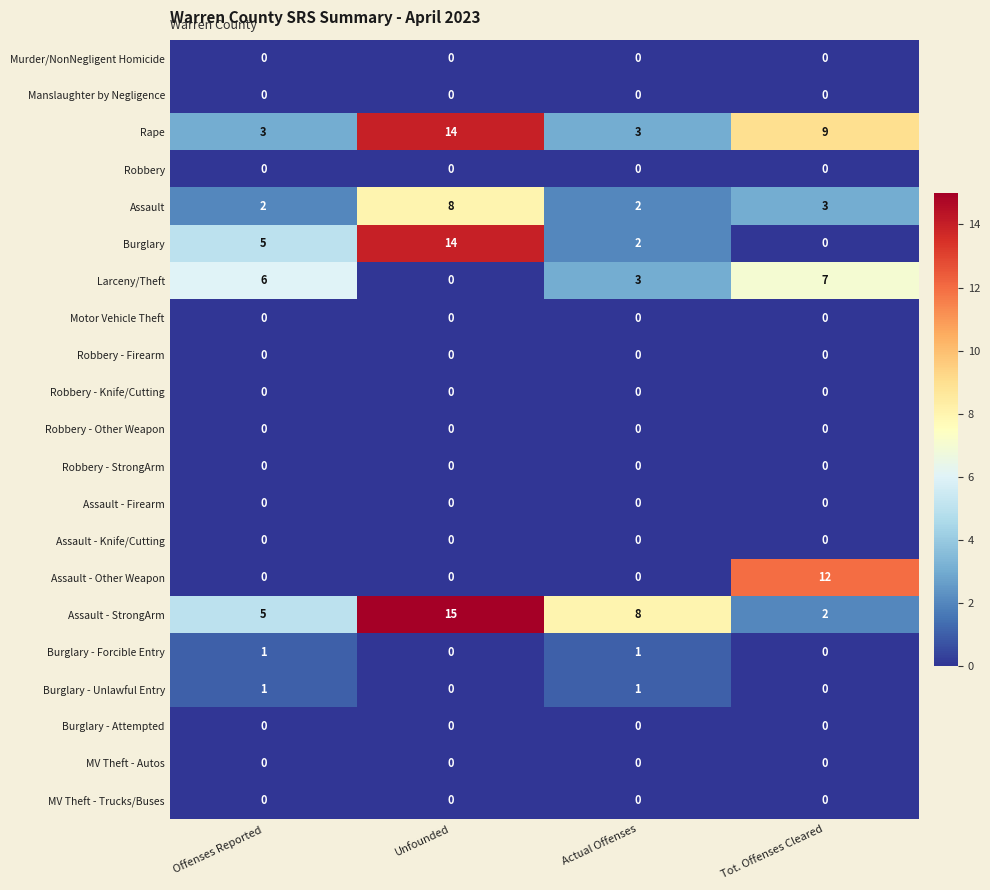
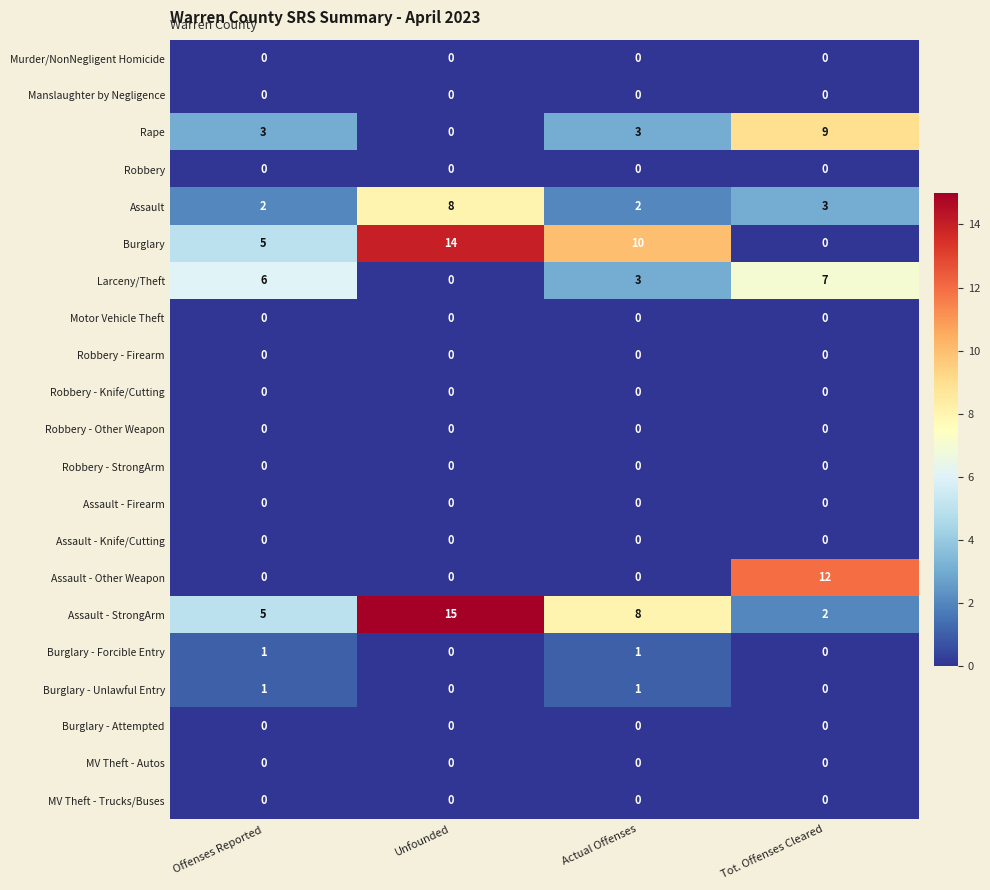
  {
    "Murder/NonNegligent Homicide": {
      "Offenses Reported": 0,
      "Unfounded": 0,
      "Actual Offenses": 0,
      "Tot. Offenses Cleared": 0
    },
    "Manslaughter by Negligence": {
      "Offenses Reported": 0,
      "Unfounded": 0,
      "Actual Offenses": 0,
      "Tot. Offenses Cleared": 0
    },
    "Rape": {
      "Offenses Reported": 3,
-     "Unfounded": 14,
+     "Unfounded": 0,
      "Actual Offenses": 3,
      "Tot. Offenses Cleared": 9
    },
    "Robbery": {
      "Offenses Reported": 0,
      "Unfounded": 0,
      "Actual Offenses": 0,
      "Tot. Offenses Cleared": 0
    },
    "Assault": {
      "Offenses Reported": 2,
      "Unfounded": 8,
      "Actual Offenses": 2,
      "Tot. Offenses Cleared": 3
    },
    "Burglary": {
      "Offenses Reported": 5,
      "Unfounded": 14,
-     "Actual Offenses": 2,
+     "Actual Offenses": 10,
      "Tot. Offenses Cleared": 0
    },
    "Larceny/Theft": {
      "Offenses Reported": 6,
      "Unfounded": 0,
      "Actual Offenses": 3,
      "Tot. Offenses Cleared": 7
    },
    "Motor Vehicle Theft": {
      "Offenses Reported": 0,
      "Unfounded": 0,
      "Actual Offenses": 0,
      "Tot. Offenses Cleared": 0
    },
    "Robbery - Firearm": {
      "Offenses Reported": 0,
      "Unfounded": 0,
      "Actual Offenses": 0,
      "Tot. Offenses Cleared": 0
    },
    "Robbery - Knife/Cutting": {
      "Offenses Reported": 0,
      "Unfounded": 0,
      "Actual Offenses": 0,
      "Tot. Offenses Cleared": 0
    },
    "Robbery - Other Weapon": {
      "Offenses Reported": 0,
      "Unfounded": 0,
      "Actual Offenses": 0,
      "Tot. Offenses Cleared": 0
    },
    "Robbery - StrongArm": {
      "Offenses Reported": 0,
      "Unfounded": 0,
      "Actual Offenses": 0,
      "Tot. Offenses Cleared": 0
    },
    "Assault - Firearm": {
      "Offenses Reported": 0,
      "Unfounded": 0,
      "Actual Offenses": 0,
      "Tot. Offenses Cleared": 0
    },
    "Assault - Knife/Cutting": {
      "Offenses Reported": 0,
      "Unfounded": 0,
      "Actual Offenses": 0,
      "Tot. Offenses Cleared": 0
    },
    "Assault - Other Weapon": {
      "Offenses Reported": 0,
      "Unfounded": 0,
      "Actual Offenses": 0,
      "Tot. Offenses Cleared": 12
    },
    "Assault - StrongArm": {
      "Offenses Reported": 5,
      "Unfounded": 15,
      "Actual Offenses": 8,
      "Tot. Offenses Cleared": 2
    },
    "Burglary - Forcible Entry": {
      "Offenses Reported": 1,
      "Unfounded": 0,
      "Actual Offenses": 1,
      "Tot. Offenses Cleared": 0
    },
    "Burglary - Unlawful Entry": {
      "Offenses Reported": 1,
      "Unfounded": 0,
      "Actual Offenses": 1,
      "Tot. Offenses Cleared": 0
    },
    "Burglary - Attempted": {
      "Offenses Reported": 0,
      "Unfounded": 0,
      "Actual Offenses": 0,
      "Tot. Offenses Cleared": 0
    },
    "MV Theft - Autos": {
      "Offenses Reported": 0,
      "Unfounded": 0,
      "Actual Offenses": 0,
      "Tot. Offenses Cleared": 0
    },
    "MV Theft - Trucks/Buses": {
      "Offenses Reported": 0,
      "Unfounded": 0,
      "Actual Offenses": 0,
      "Tot. Offenses Cleared": 0
    }
  }
